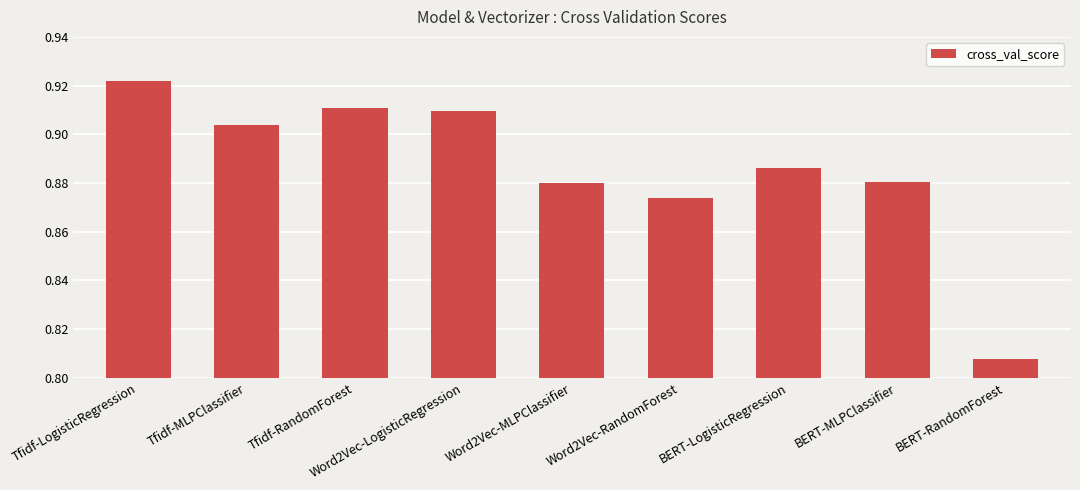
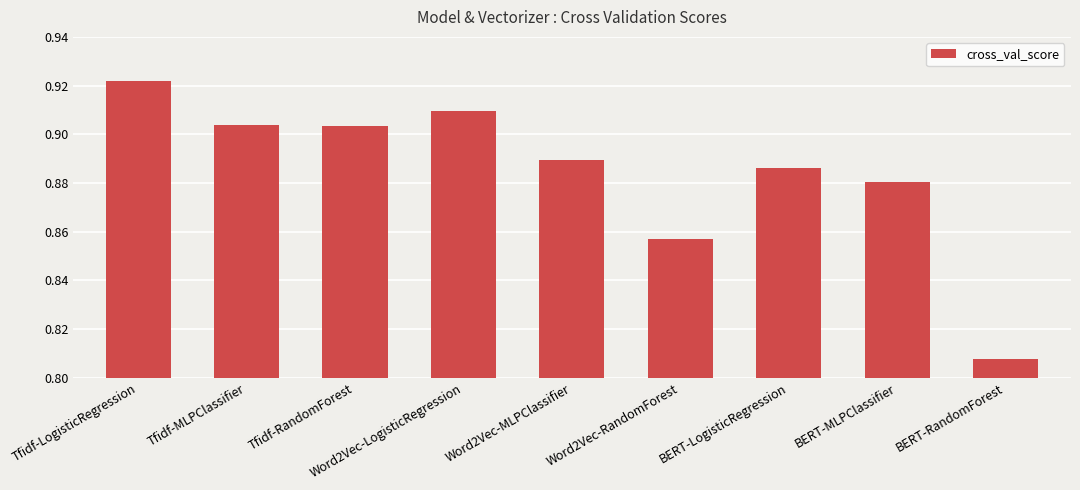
  {
    "Tfidf-LogisticRegression": 0.922,
    "Tfidf-MLPClassifier": 0.904,
-   "Tfidf-RandomForest": 0.911,
+   "Tfidf-RandomForest": 0.904,
    "Word2Vec-LogisticRegression": 0.909,
-   "Word2Vec-MLPClassifier": 0.880,
-   "Word2Vec-RandomForest": 0.874,
+   "Word2Vec-MLPClassifier": 0.889,
+   "Word2Vec-RandomForest": 0.857,
    "BERT-LogisticRegression": 0.886,
    "BERT-MLPClassifier": 0.880,
    "BERT-RandomForest": 0.808
  }
